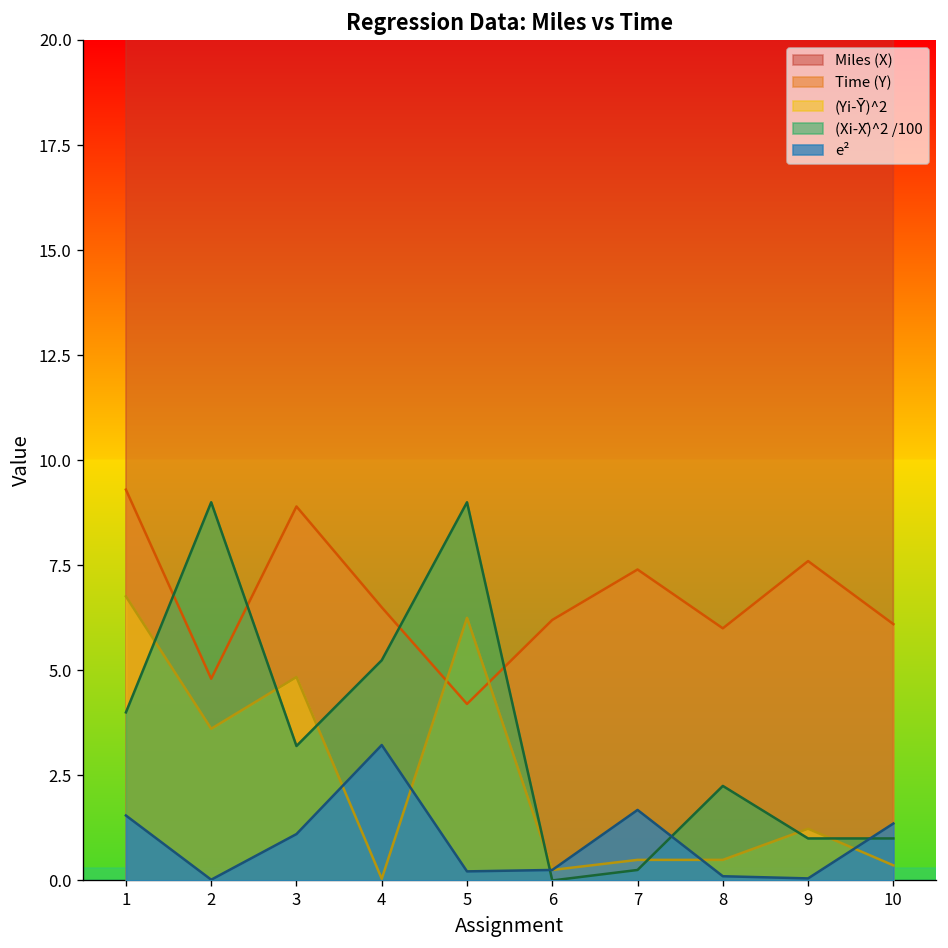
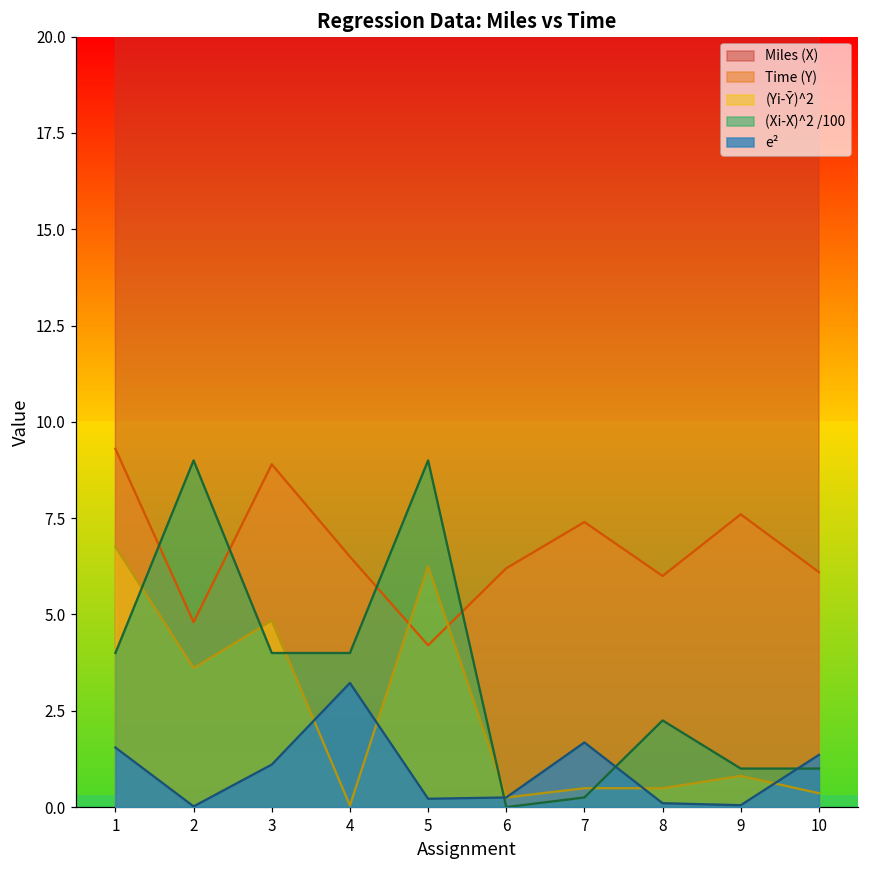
  {
    "(Yi-Ȳ)^2": {
      "1": 6.8,
      "2": 3.6,
      "3": 4.8,
      "5": 6.3,
      "7": 0.5,
      "8": 0.5,
-     "9": 1.2,
+     "9": 0.8,
      "10": 0.4
    },
    "(Xi-X̄)^2 /100": {
      "1": 4.0,
      "2": 9.0,
-     "3": 3.2,
-     "4": 5.2,
+     "3": 4.0,
+     "4": 4.0,
      "5": 9.0,
      "8": 2.3,
      "9": 1.0,
      "10": 1.0
    },
    "e²": {
      "1": 1.5,
      "3": 1.1,
      "4": 3.2,
      "7": 1.7,
      "10": 1.4
    }
  }
